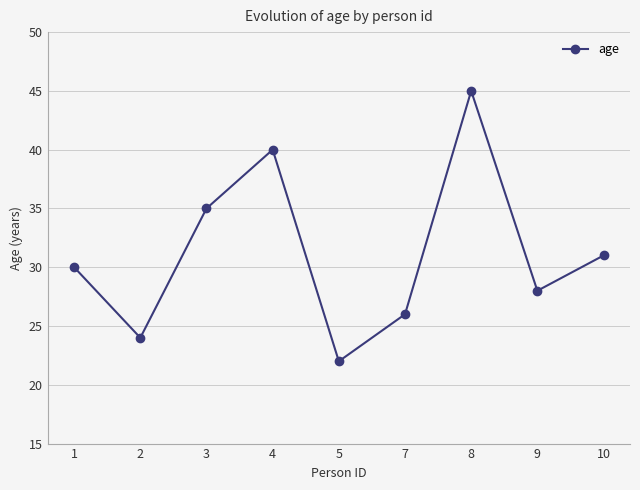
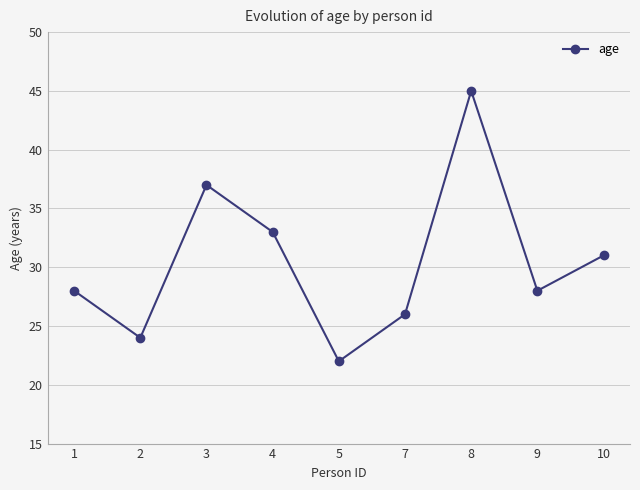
  {
-   "1": 30,
+   "1": 28,
    "2": 24,
-   "3": 35,
-   "4": 40,
+   "3": 37,
+   "4": 33,
    "5": 22,
    "7": 26,
    "8": 45,
    "9": 28,
    "10": 31
  }
